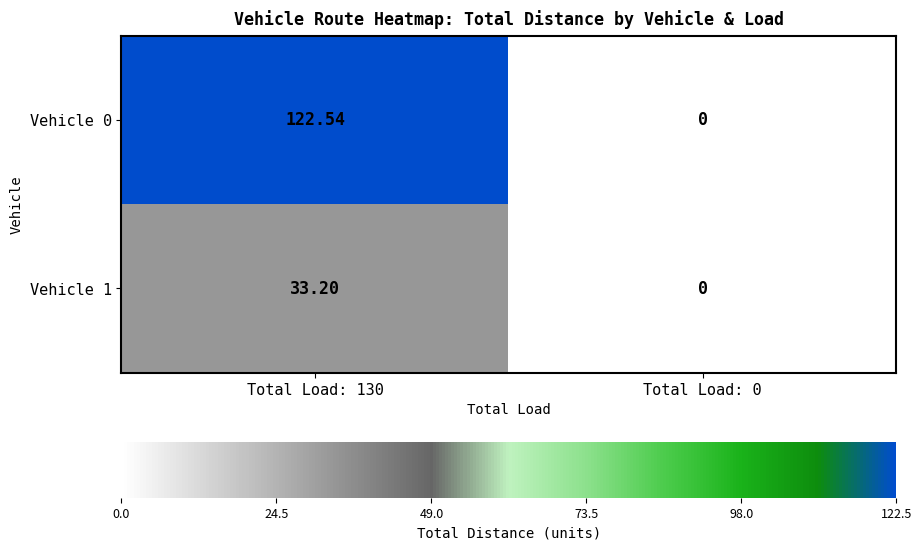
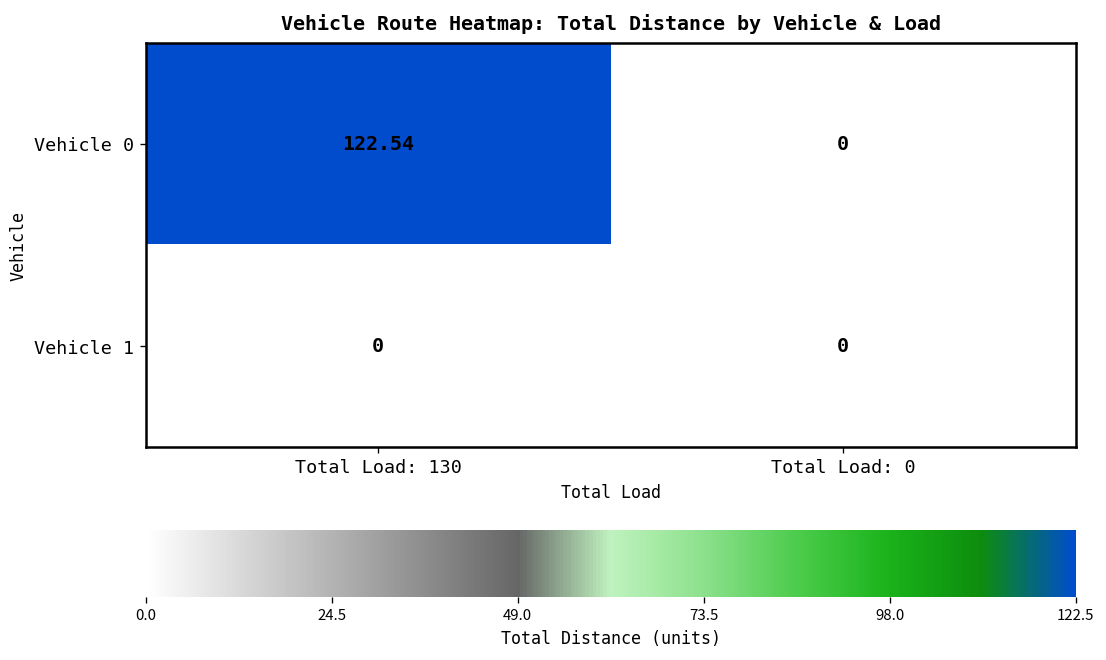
  {
    "Vehicle 0": {
      "Total Load: 130": 122.54,
      "Total Load: 0": 0
    },
    "Vehicle 1": {
-     "Total Load: 130": 33.20,
+     "Total Load: 130": 0,
      "Total Load: 0": 0
    }
  }
